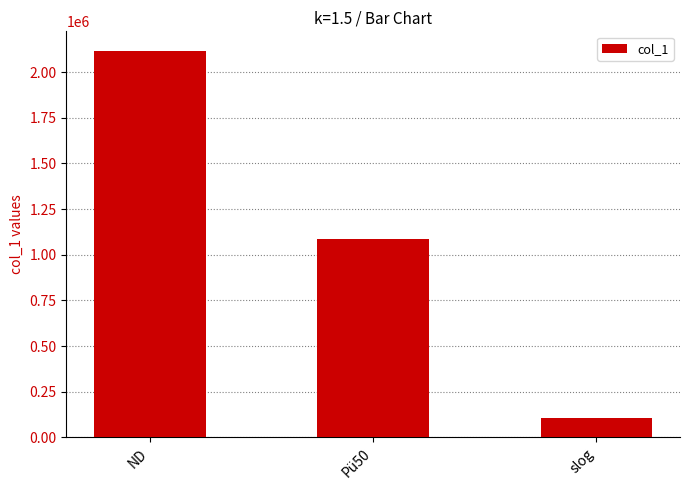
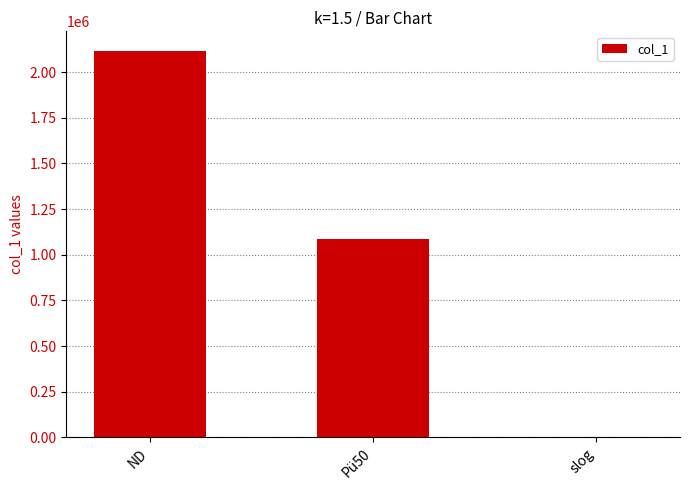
  {
    "ND": 2120000,
    "Pü50": 1090000,
-   "slog": 110000
+   "slog": 0
  }
